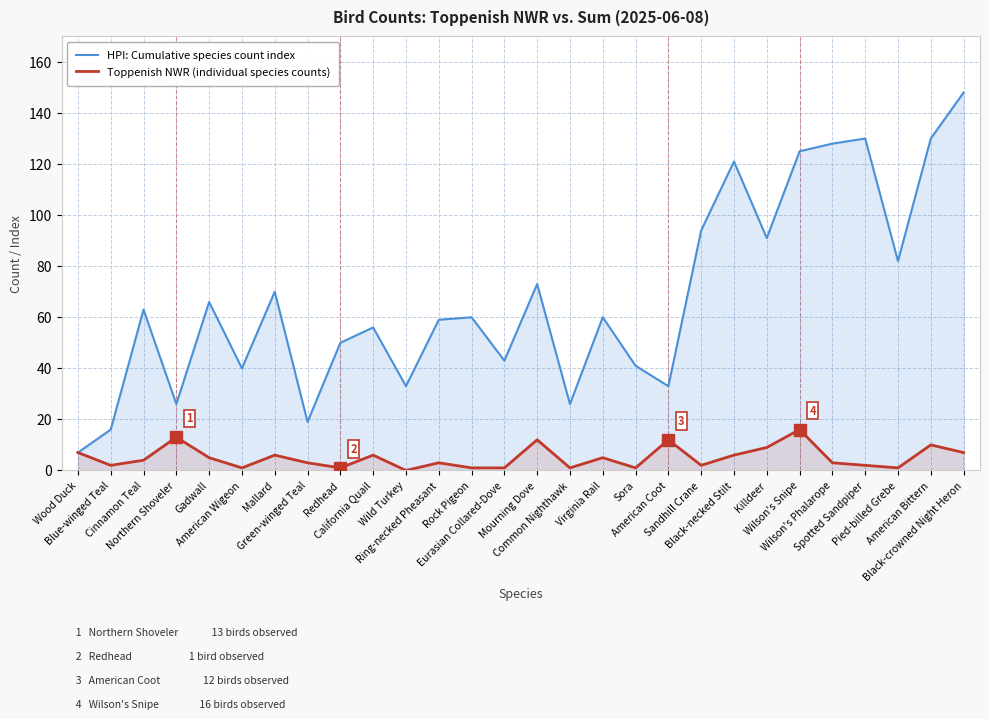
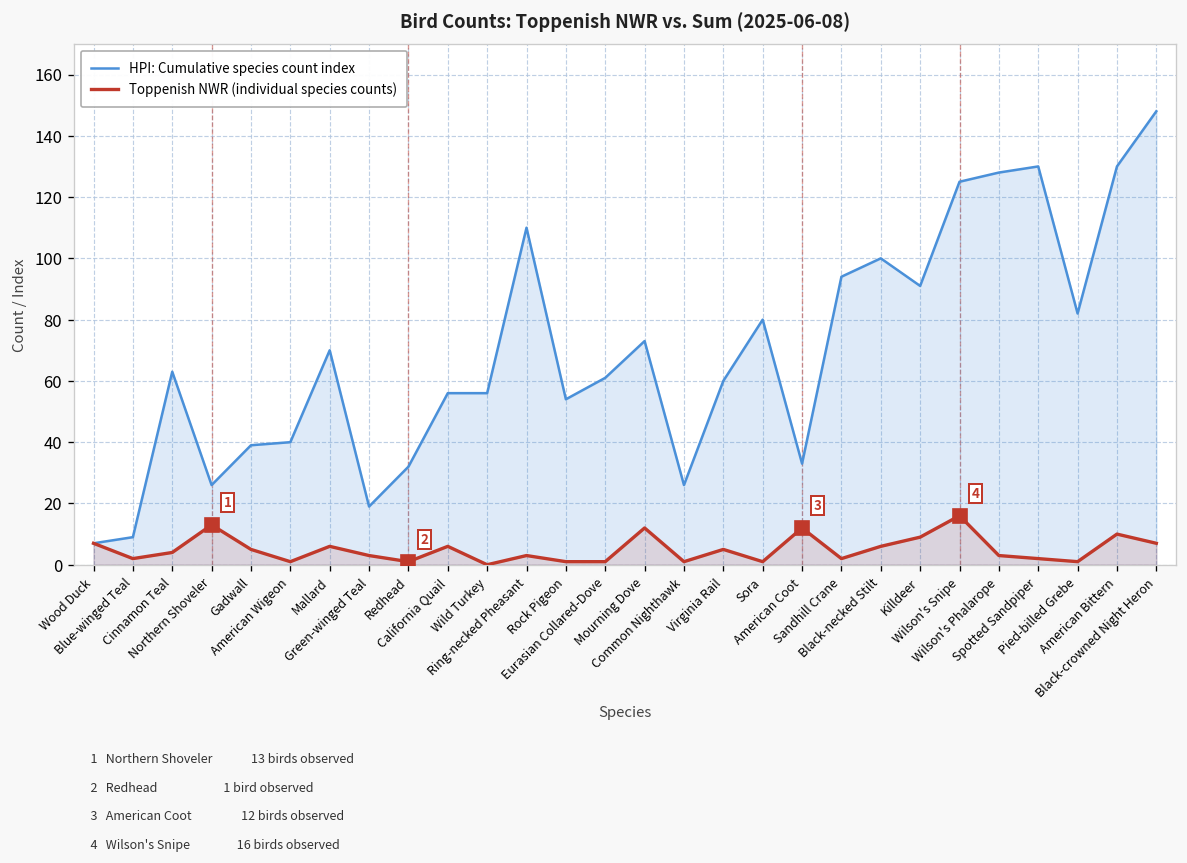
  {
    "HPI: Cumulative species count index": {
-     "Blue-winged Teal": 16,
+     "Blue-winged Teal": 9,
      "Cinnamon Teal": 63,
-     "Gadwall": 66,
+     "Gadwall": 39,
      "American Wigeon": 40,
      "Mallard": 70,
      "Green-winged Teal": 19,
-     "Redhead": 50,
+     "Redhead": 32,
      "California Quail": 56,
-     "Wild Turkey": 33,
-     "Ring-necked Pheasant": 59,
-     "Rock Pigeon": 60,
-     "Eurasian Collared-Dove": 43,
+     "Wild Turkey": 56,
+     "Ring-necked Pheasant": 110,
+     "Rock Pigeon": 54,
+     "Eurasian Collared-Dove": 61,
      "Mourning Dove": 73,
      "Common Nighthawk": 26,
      "Virginia Rail": 60,
-     "Sora": 41,
+     "Sora": 80,
      "American Coot": 33,
      "Sandhill Crane": 94,
-     "Black-necked Stilt": 121,
+     "Black-necked Stilt": 100,
      "Killdeer": 91,
      "Wilson's Snipe": 125,
      "Wilson's Phalarope": 128,
      "Spotted Sandpiper": 130,
      "Pied-billed Grebe": 82,
      "American Bittern": 130,
      "Black-crowned Night Heron": 148
    }
  }
